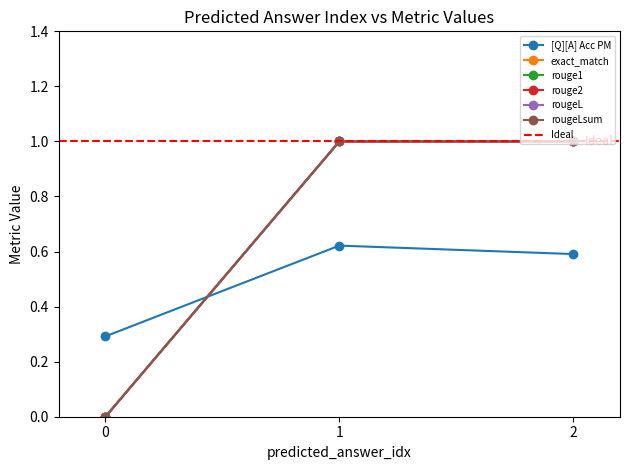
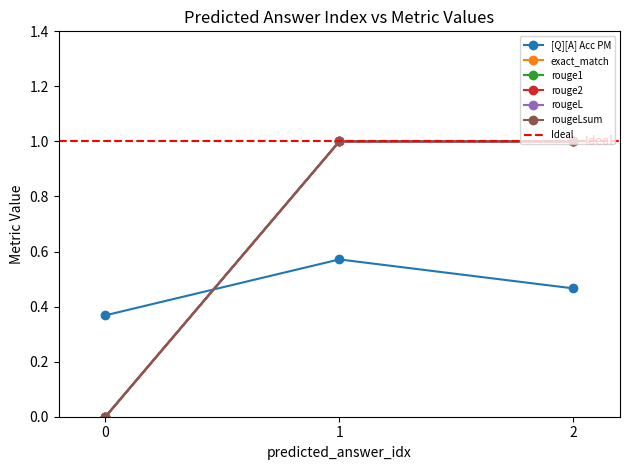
  {
    "[Q][A] Acc PM": {
-     "0": 0.29,
-     "1": 0.62,
-     "2": 0.59
+     "0": 0.37,
+     "1": 0.57,
+     "2": 0.47
    },
    "rougeLsum": {
      "0": 0.00,
      "1": 1.00
    }
  }
